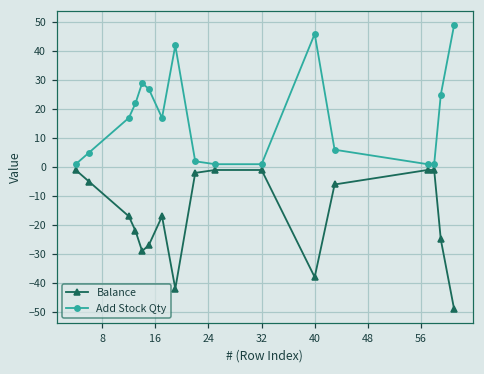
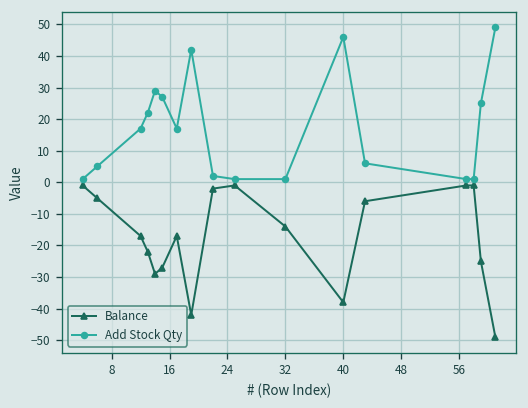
  {
    "Balance": {
-     "32": -1,
+     "32": -14,
      "40": -38
    },
    "Add Stock Qty": {
      "32": 1,
      "40": 46
    }
  }
